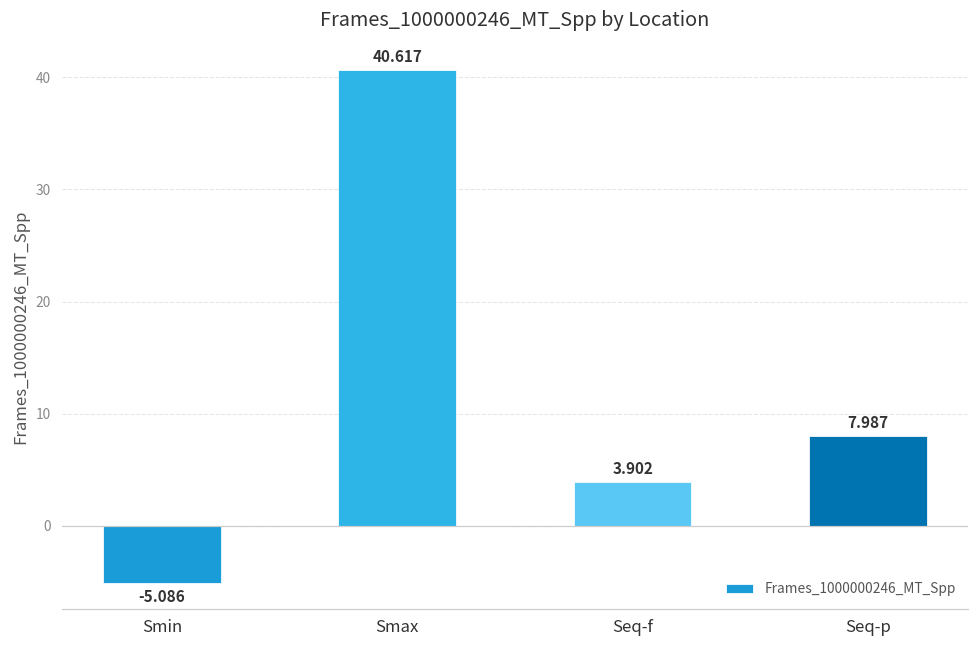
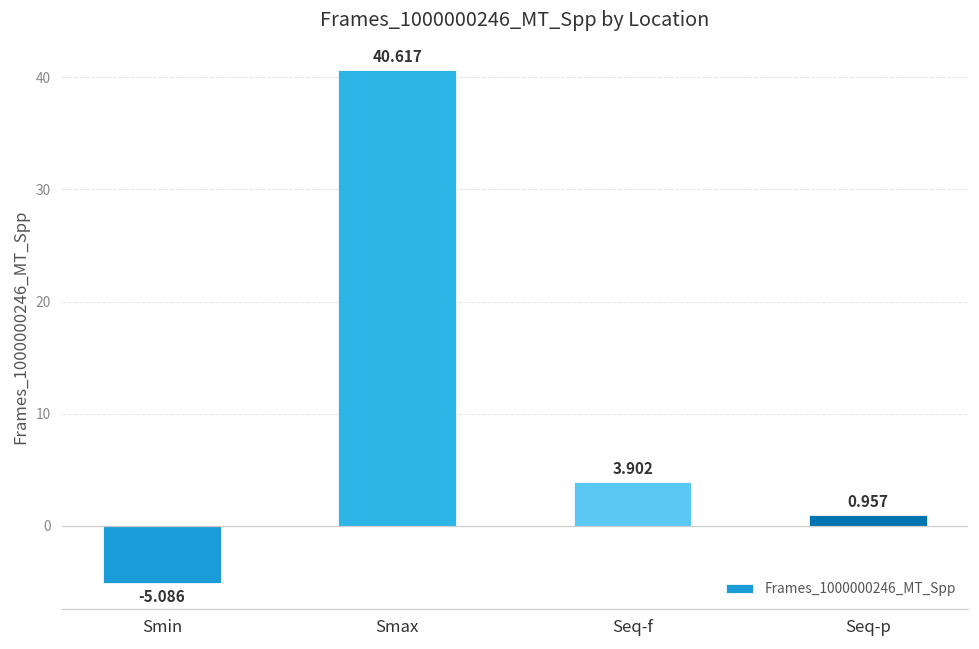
  {
    "Smin": -5.086,
    "Smax": 40.617,
    "Seq-f": 3.902,
-   "Seq-p": 7.987
+   "Seq-p": 0.957
  }
